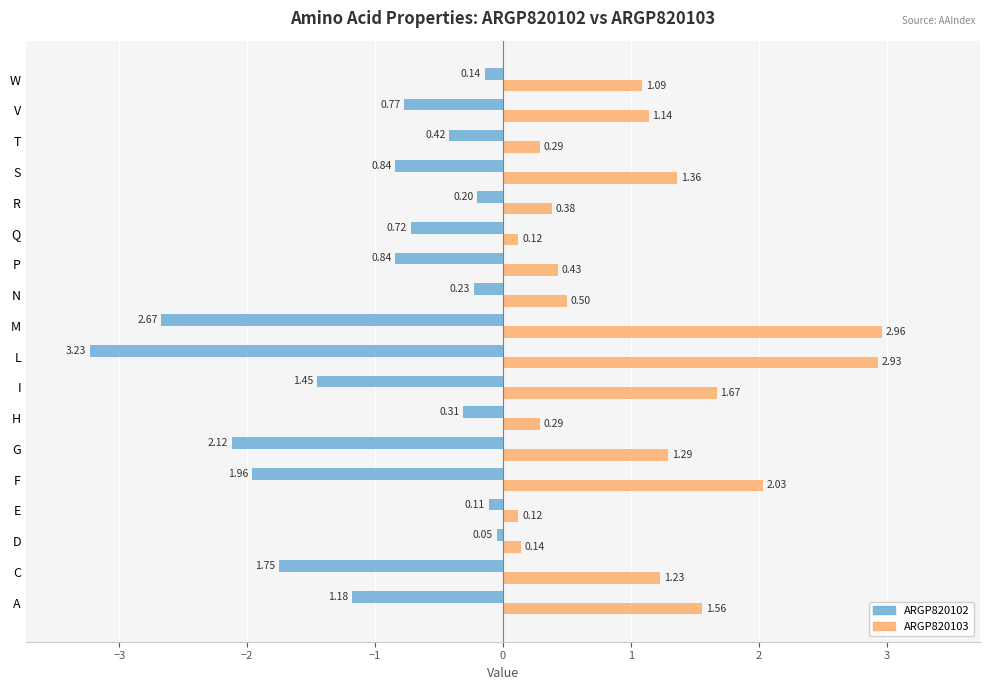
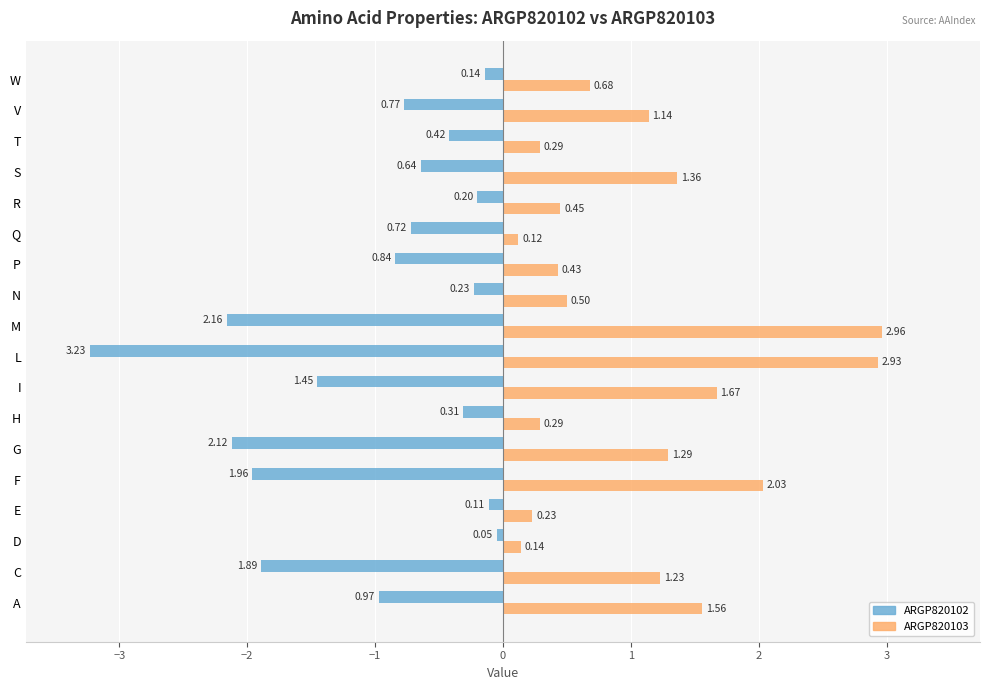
  {
    "ARGP820102": {
-     "S": 0.84,
-     "M": 2.67,
-     "C": 1.75,
-     "A": 1.18
+     "S": 0.64,
+     "M": 2.16,
+     "C": 1.89,
+     "A": 0.97
    },
    "ARGP820103": {
-     "W": 1.09,
+     "W": 0.68,
      "V": 1.14,
      "T": 0.29,
      "S": 1.36,
-     "R": 0.38,
+     "R": 0.45,
      "Q": 0.12,
      "P": 0.43,
      "N": 0.50,
      "M": 2.96,
      "L": 2.93,
      "I": 1.67,
      "H": 0.29,
      "G": 1.29,
      "F": 2.03,
-     "E": 0.12,
+     "E": 0.23,
      "D": 0.14,
      "C": 1.23,
      "A": 1.56
    }
  }
